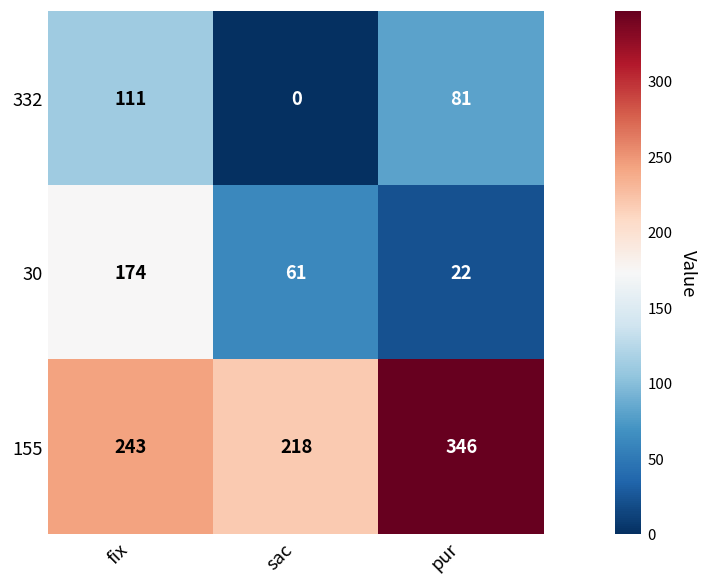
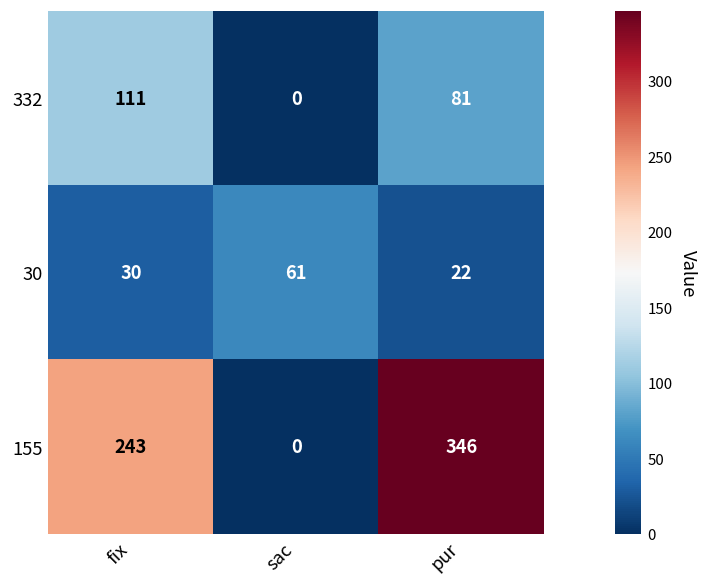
  {
    "332": {
      "fix": 111,
      "sac": 0,
      "pur": 81
    },
    "30": {
-     "fix": 174,
+     "fix": 30,
      "sac": 61,
      "pur": 22
    },
    "155": {
      "fix": 243,
-     "sac": 218,
+     "sac": 0,
      "pur": 346
    }
  }
